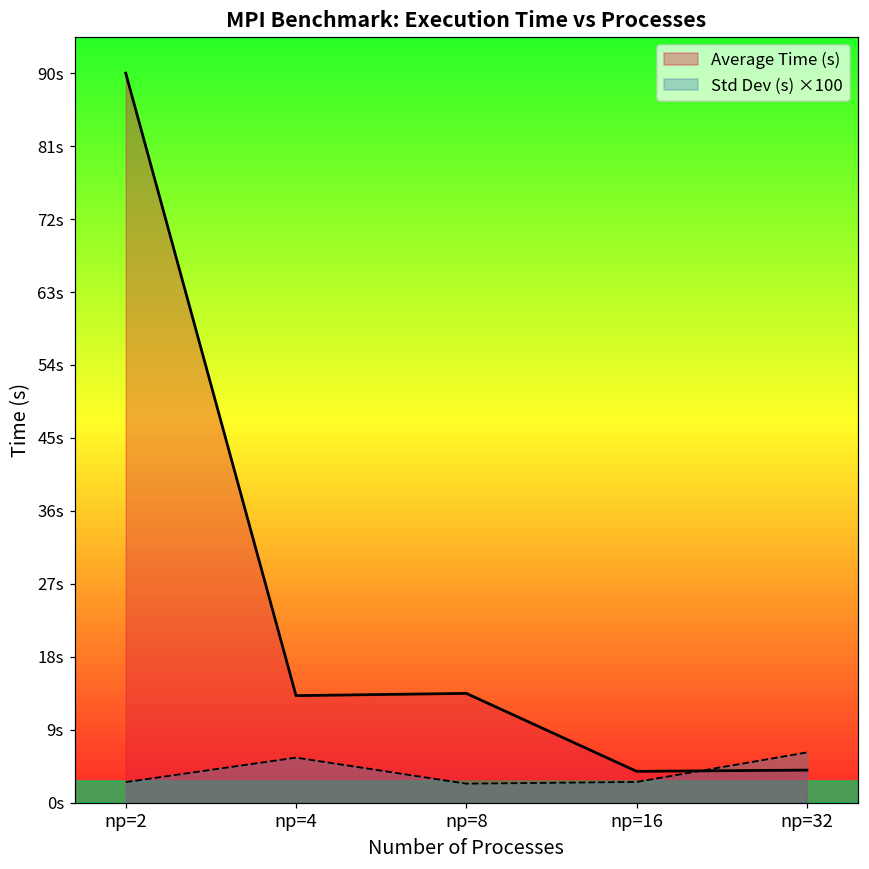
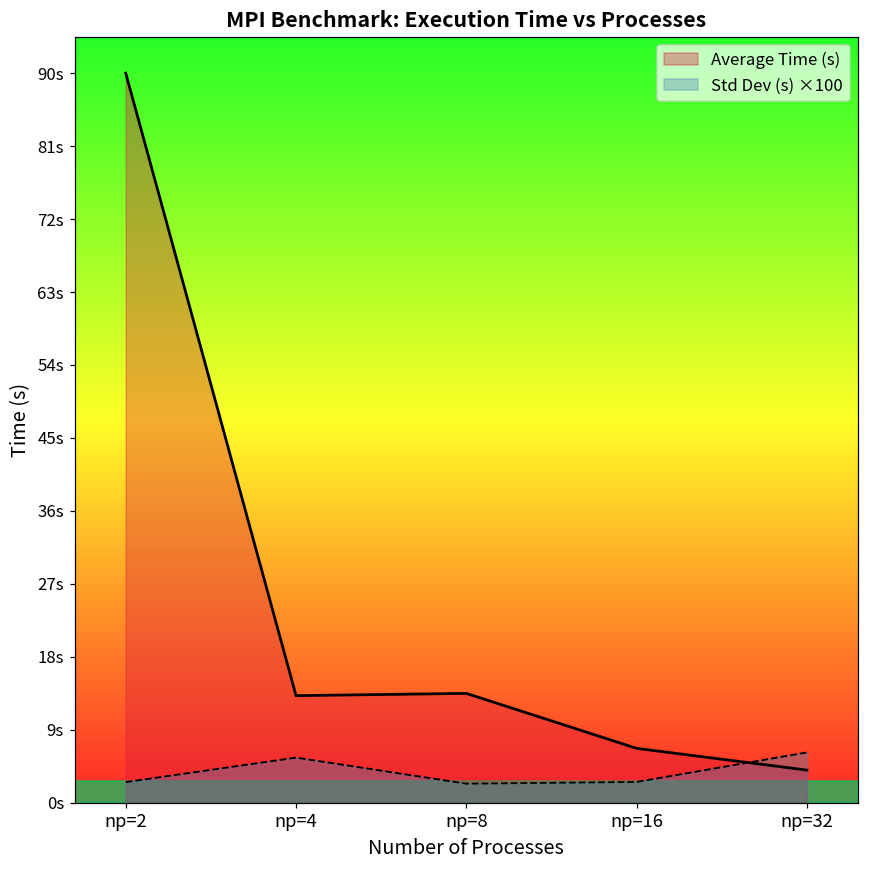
  {
    "Average Time (s)": {
      "np=2": "90s",
      "np=4": "13s",
      "np=8": "14s",
-     "np=16": "4s",
+     "np=16": "7s",
      "np=32": "4s"
    },
    "Std Dev (s) ×100": {
      "np=4": "6s",
      "np=32": "6s"
    }
  }
